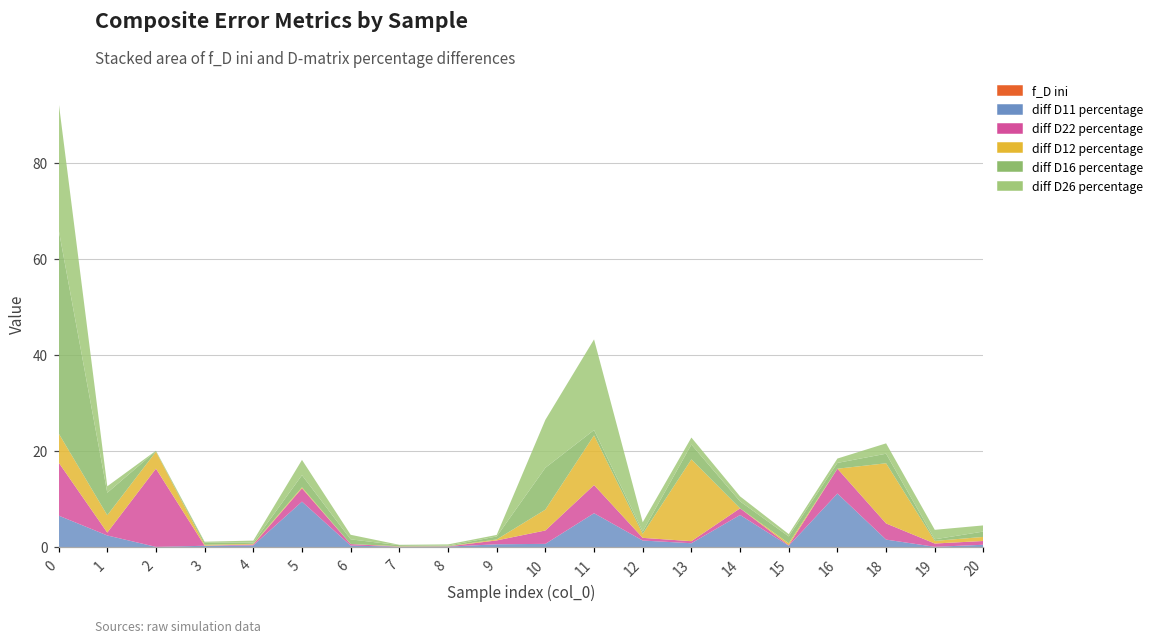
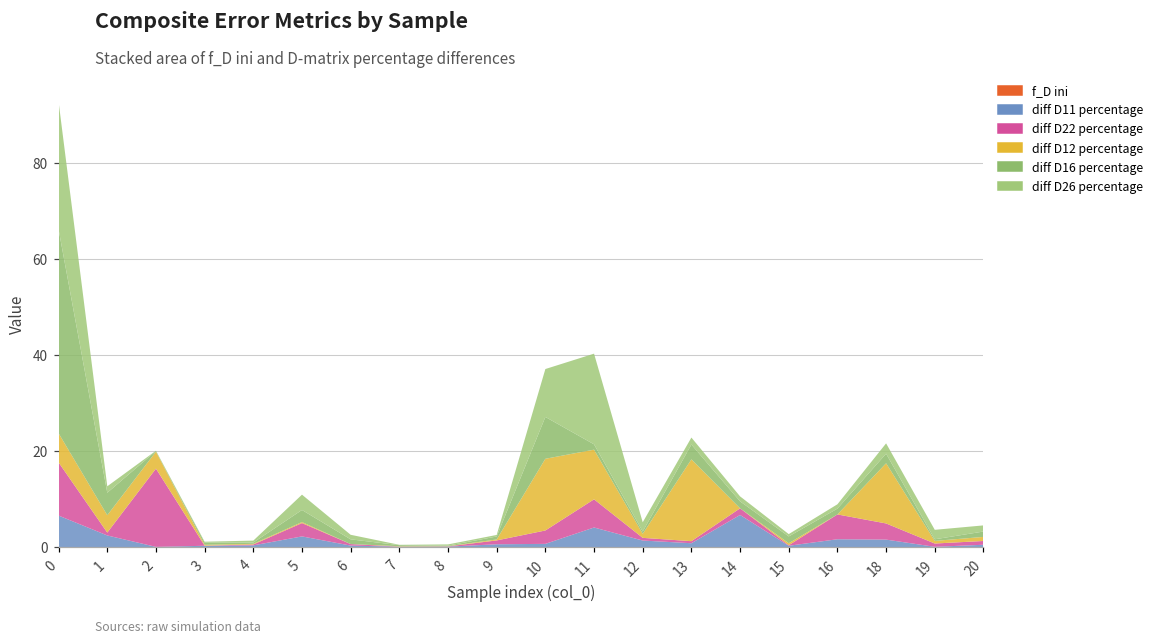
  {
    "diff D11 percentage": {
      "0": 7,
      "1": 2,
-     "5": 9,
+     "5": 2,
      "9": 1,
      "10": 1,
-     "11": 7,
+     "11": 4,
      "14": 7,
-     "16": 11,
+     "16": 2,
      "18": 2
    },
    "diff D22 percentage": {
      "0": 11,
      "1": 1,
      "2": 16,
      "10": 3,
      "11": 6,
      "18": 3,
      "20": 1
    },
    "diff D12 percentage": {
      "0": 6,
      "1": 4,
-     "10": 4,
+     "10": 15,
      "11": 10,
      "13": 17,
      "18": 13,
      "20": 1
    }
  }
